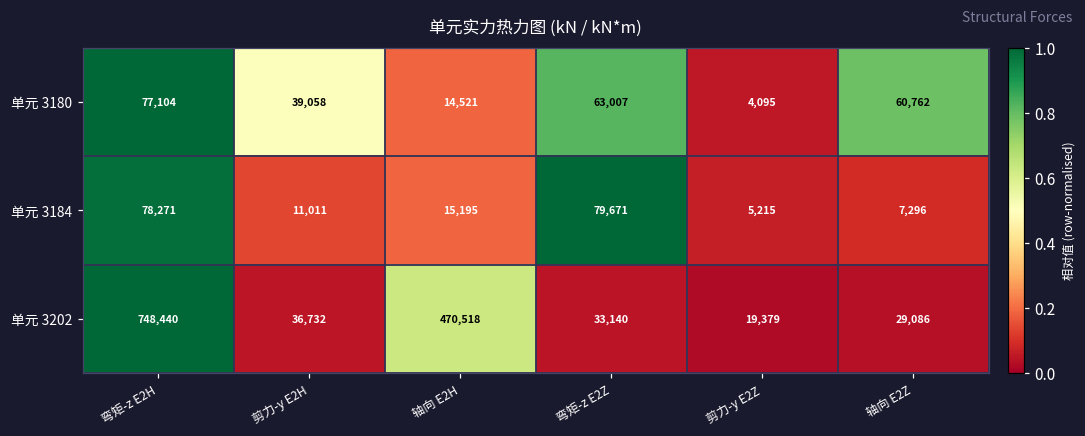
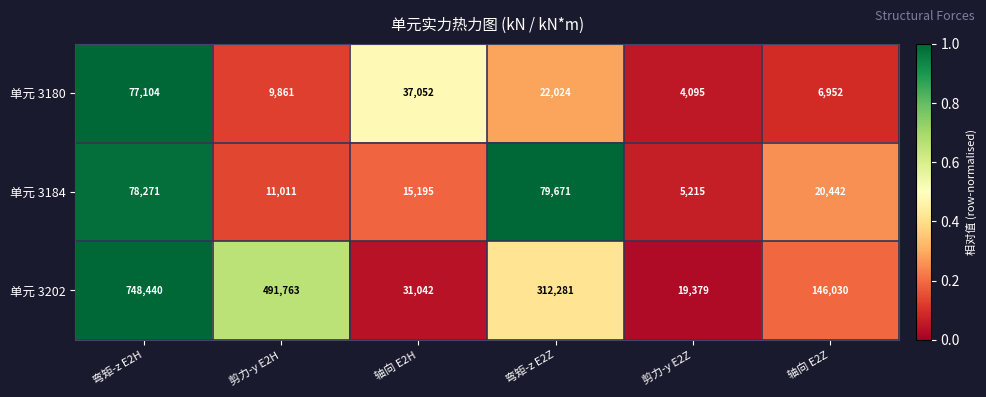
  {
    "单元 3180": {
      "弯矩-z E2H": "77,104",
-     "剪力-y E2H": "39,058",
-     "轴向 E2H": "14,521",
-     "弯矩-z E2Z": "63,007",
+     "剪力-y E2H": "9,861",
+     "轴向 E2H": "37,052",
+     "弯矩-z E2Z": "22,024",
      "剪力-y E2Z": "4,095",
-     "轴向 E2Z": "60,762"
+     "轴向 E2Z": "6,952"
    },
    "单元 3184": {
      "弯矩-z E2H": "78,271",
      "剪力-y E2H": "11,011",
      "轴向 E2H": "15,195",
      "弯矩-z E2Z": "79,671",
      "剪力-y E2Z": "5,215",
-     "轴向 E2Z": "7,296"
+     "轴向 E2Z": "20,442"
    },
    "单元 3202": {
      "弯矩-z E2H": "748,440",
-     "剪力-y E2H": "36,732",
-     "轴向 E2H": "470,518",
-     "弯矩-z E2Z": "33,140",
+     "剪力-y E2H": "491,763",
+     "轴向 E2H": "31,042",
+     "弯矩-z E2Z": "312,281",
      "剪力-y E2Z": "19,379",
-     "轴向 E2Z": "29,086"
+     "轴向 E2Z": "146,030"
    }
  }
